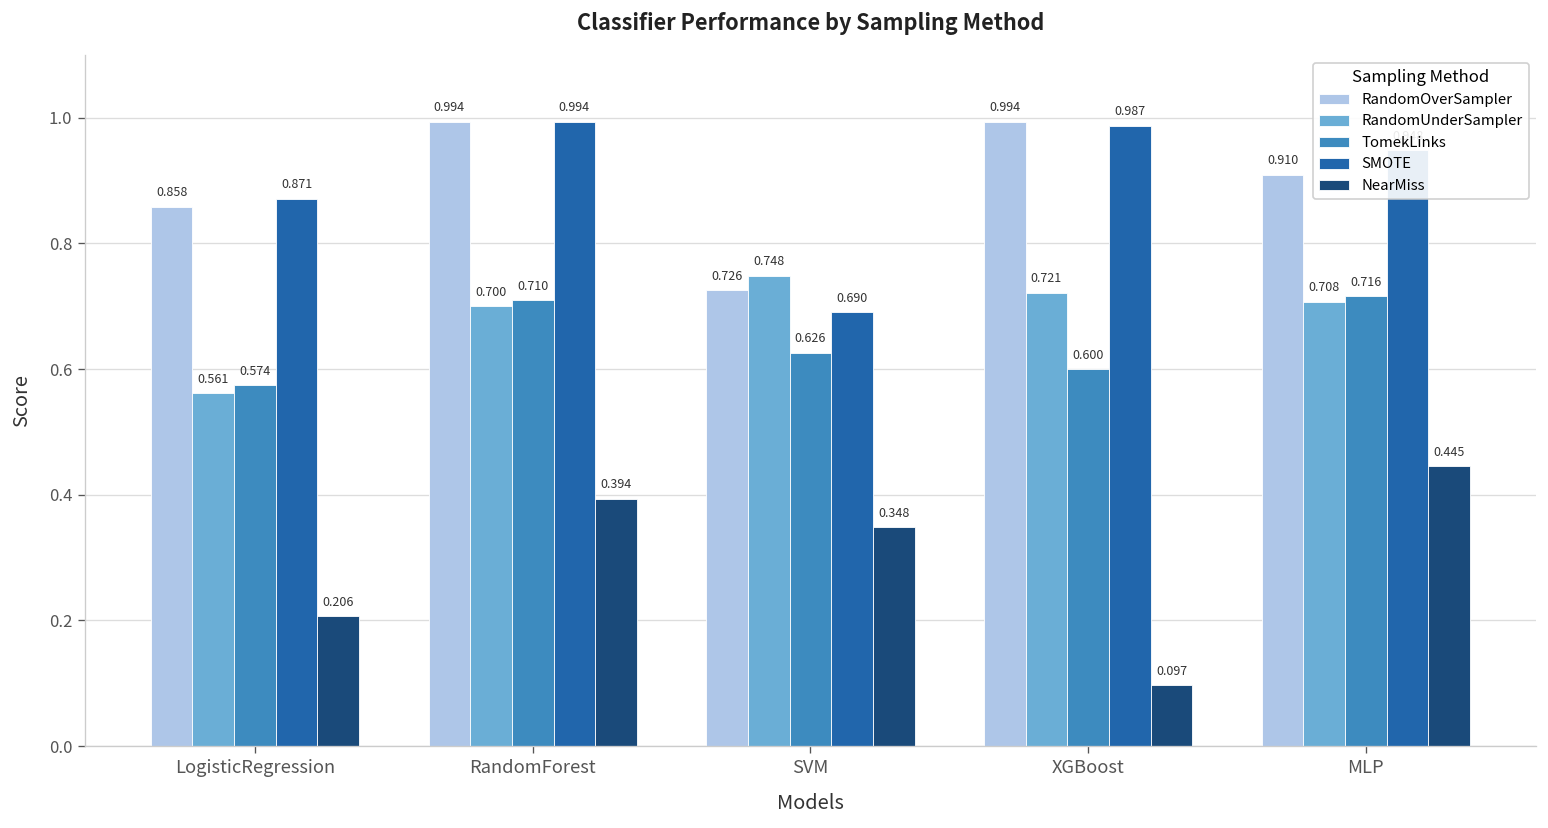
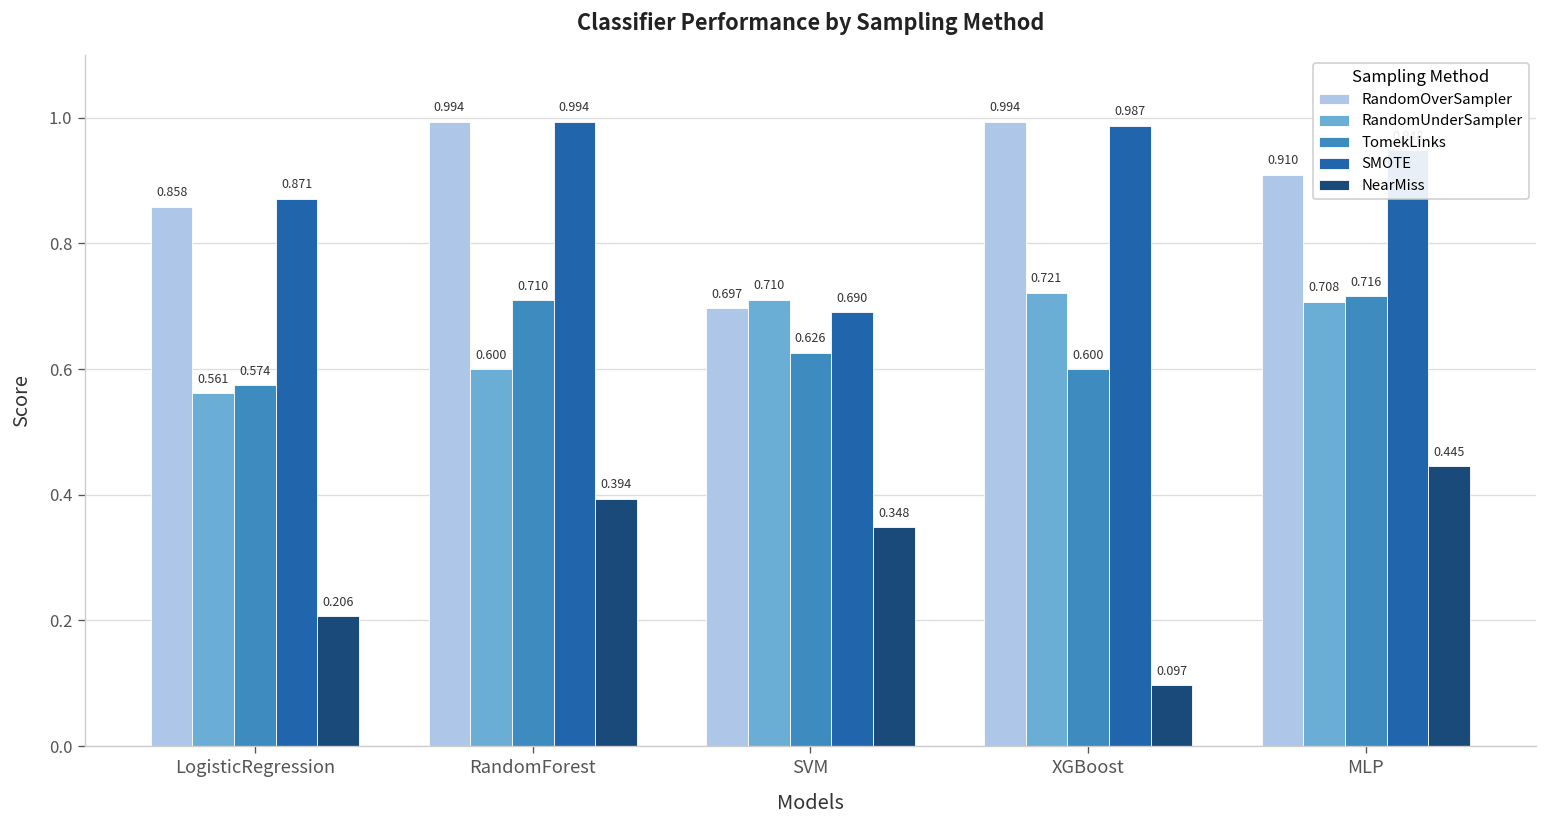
  {
    "RandomOverSampler": {
      "LogisticRegression": 0.858,
      "RandomForest": 0.994,
-     "SVM": 0.726,
+     "SVM": 0.697,
      "XGBoost": 0.994,
      "MLP": 0.910
    },
    "RandomUnderSampler": {
      "LogisticRegression": 0.561,
-     "RandomForest": 0.700,
-     "SVM": 0.748,
+     "RandomForest": 0.600,
+     "SVM": 0.710,
      "XGBoost": 0.721,
      "MLP": 0.708
    }
  }
